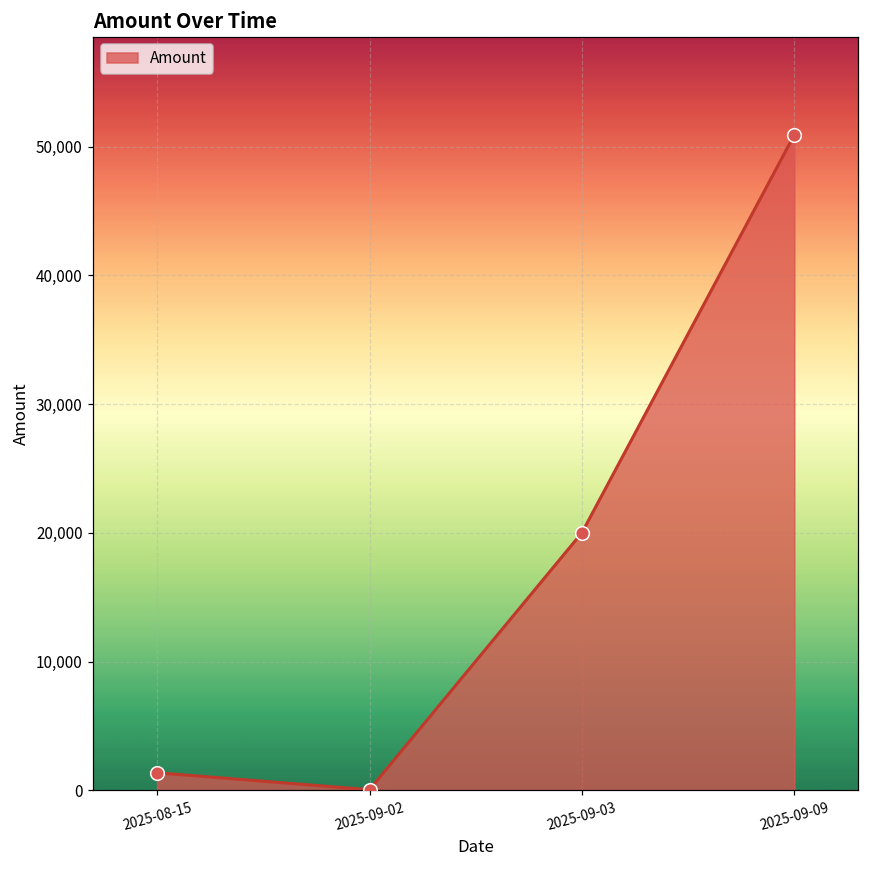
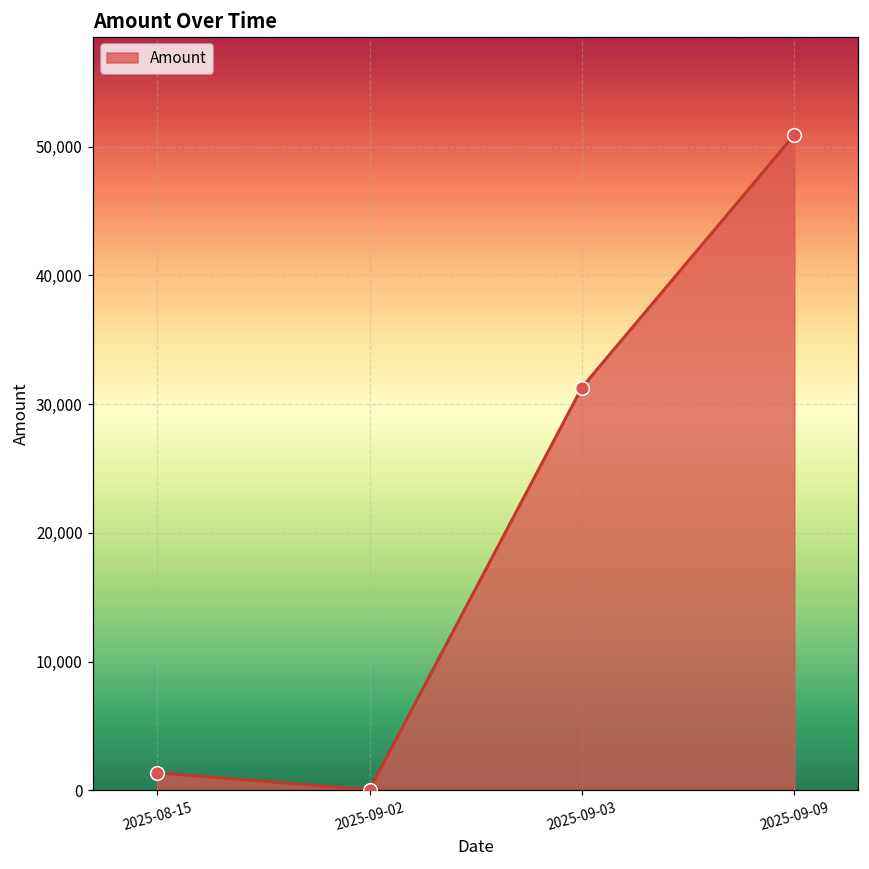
  {
    "2025-08-15": "1,400",
    "2025-09-02": "0",
-   "2025-09-03": "20,000",
+   "2025-09-03": "31,300",
    "2025-09-09": "50,900"
  }
